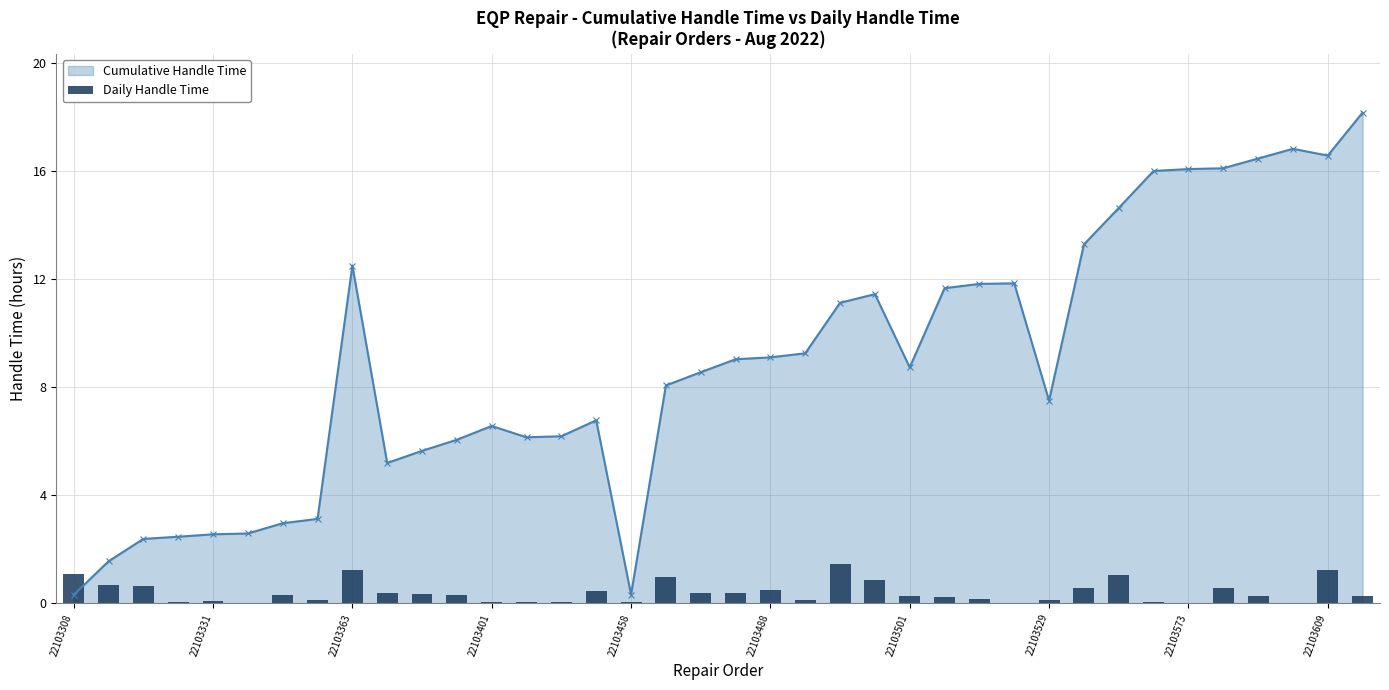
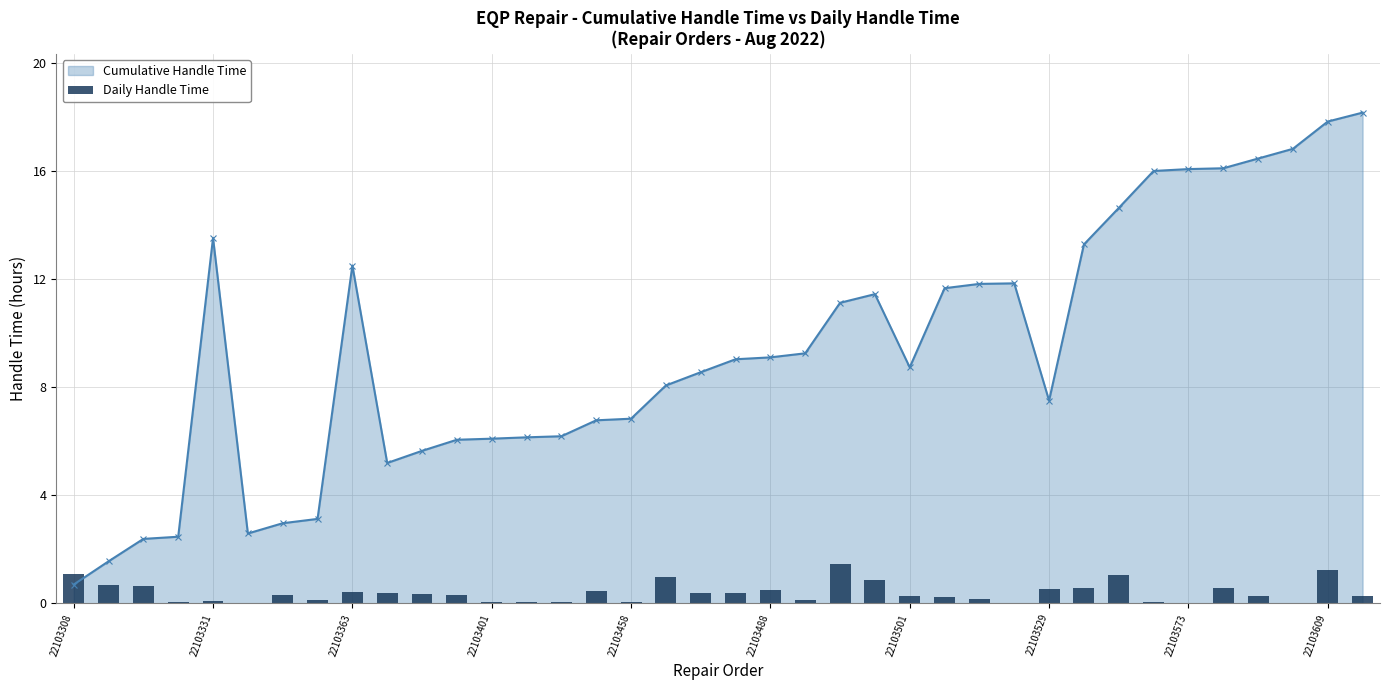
  {
    "Cumulative Handle Time": {
-     "22103308": 0.3,
-     "22103331": 2.6,
+     "22103308": 0.7,
+     "22103331": 13.5,
      "22103363": 12.5,
-     "22103401": 6.6,
-     "22103458": 0.3,
+     "22103401": 6.1,
+     "22103458": 6.8,
      "22103488": 9.1,
      "22103501": 8.7,
      "22103529": 7.5,
      "22103573": 16.1,
-     "22103609": 16.6
+     "22103609": 17.8
    },
    "Daily Handle Time": {
      "22103308": 1.1,
-     "22103363": 1.2,
+     "22103363": 0.4,
      "22103488": 0.5,
      "22103501": 0.3,
-     "22103529": 0.1,
+     "22103529": 0.5,
      "22103609": 1.2
    }
  }
